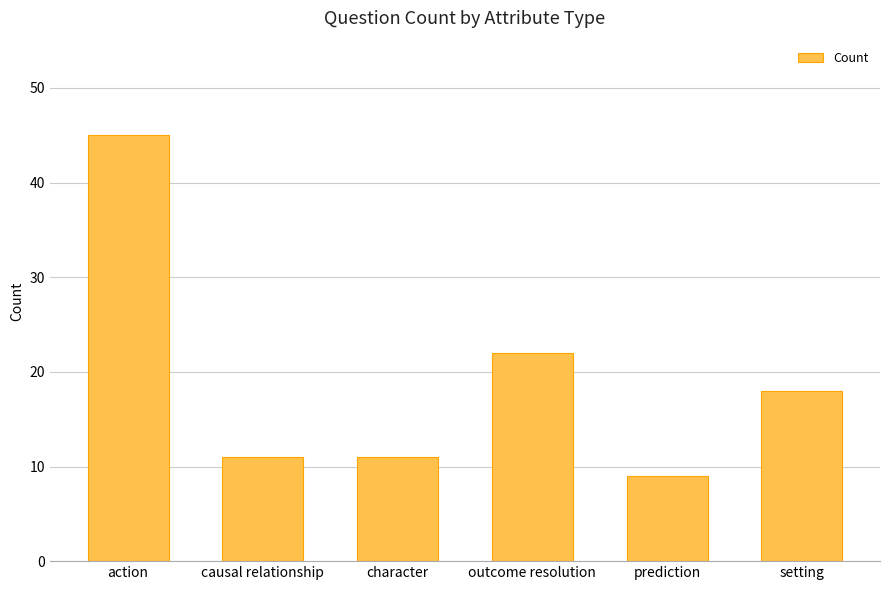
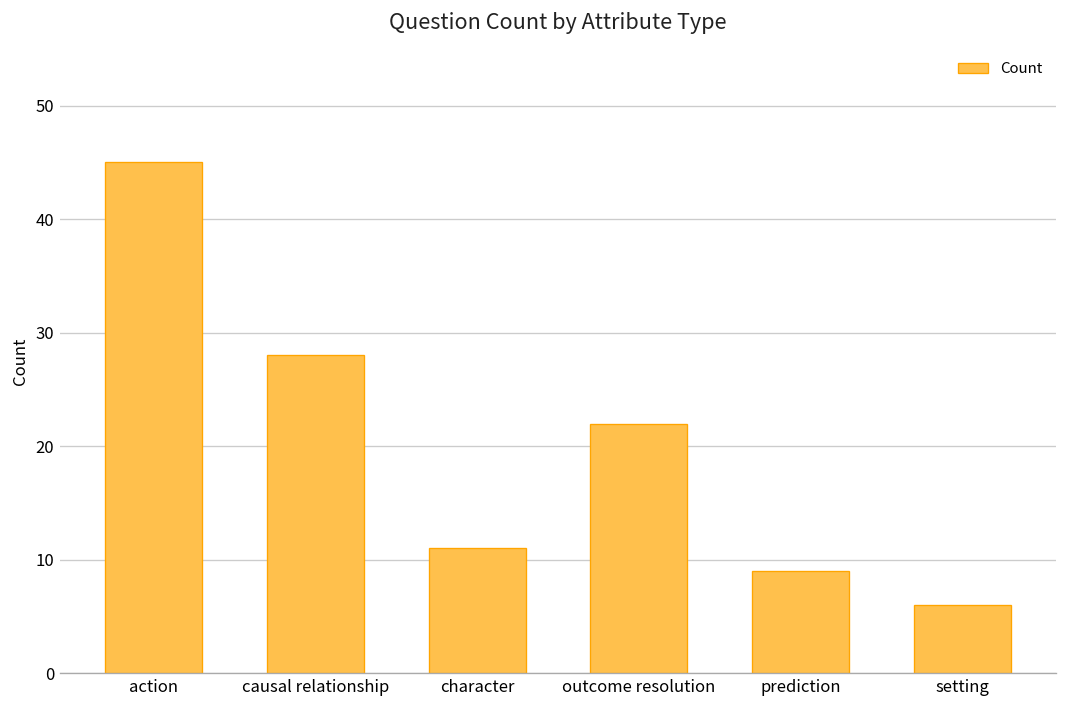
  {
    "action": 45,
-   "causal relationship": 11,
+   "causal relationship": 28,
    "character": 11,
    "outcome resolution": 22,
    "prediction": 9,
-   "setting": 18
+   "setting": 6
  }
